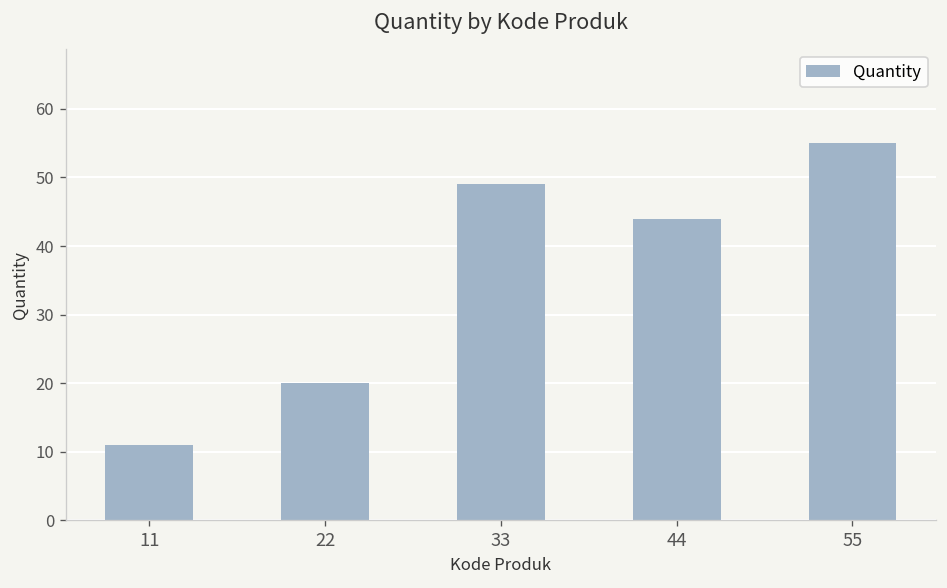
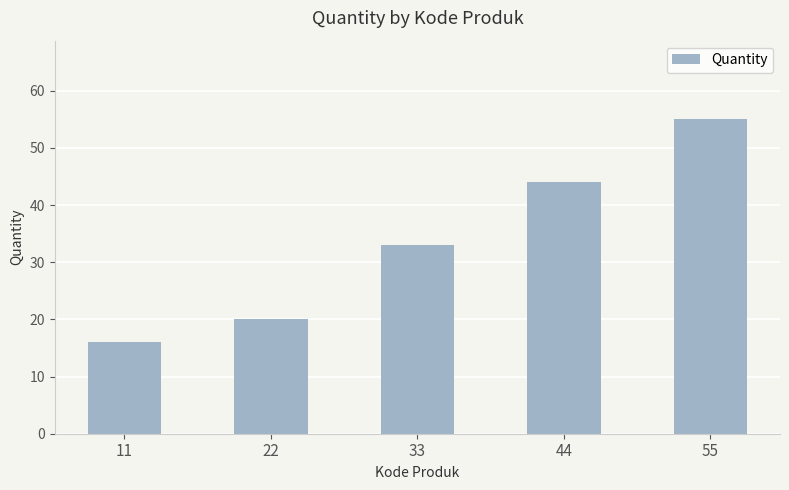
  {
-   "11": 11,
+   "11": 16,
    "22": 20,
-   "33": 49,
+   "33": 33,
    "44": 44,
    "55": 55
  }
